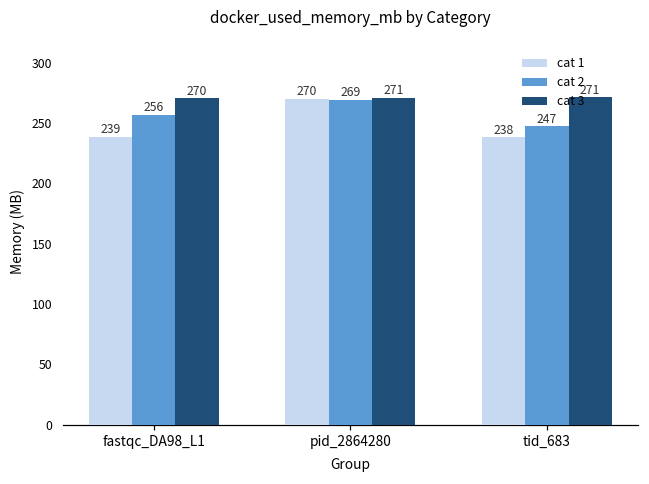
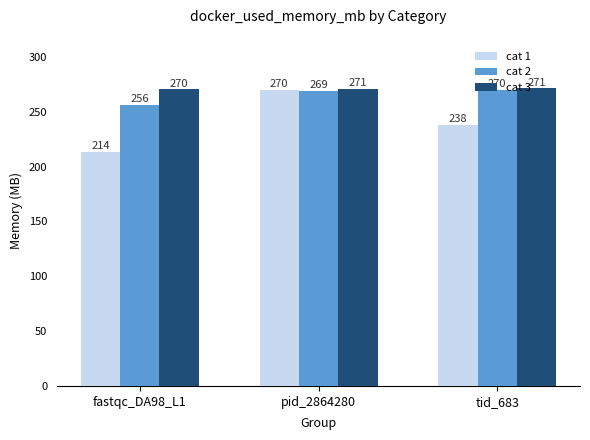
  {
    "cat 1": {
-     "fastqc_DA98_L1": 239,
+     "fastqc_DA98_L1": 214,
      "pid_2864280": 270,
      "tid_683": 238
    },
    "cat 2": {
      "fastqc_DA98_L1": 256,
      "pid_2864280": 269,
-     "tid_683": 247
+     "tid_683": 270
    },
    "cat 3": {
      "fastqc_DA98_L1": 270,
      "pid_2864280": 271,
      "tid_683": 271
    }
  }
